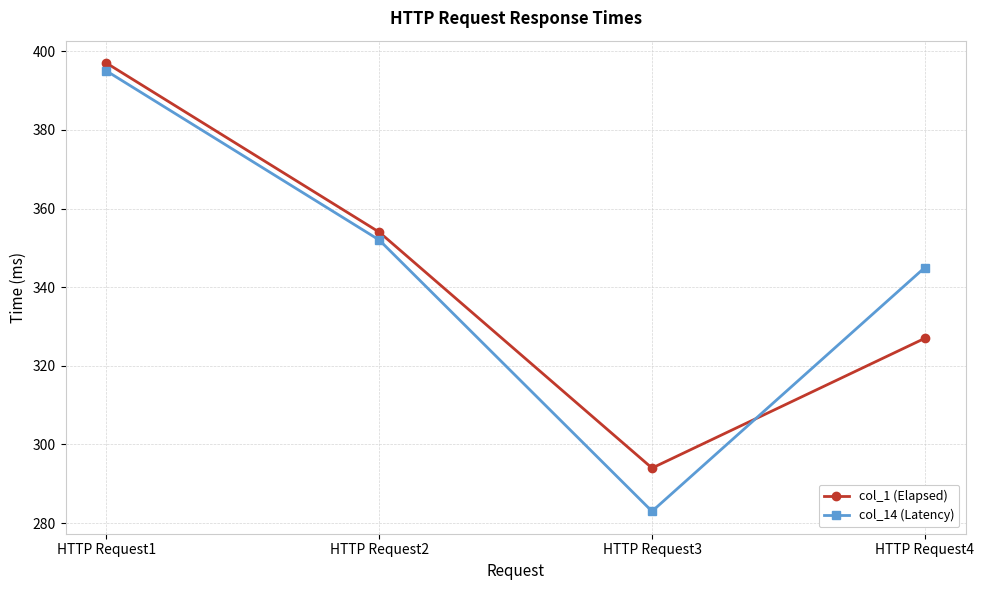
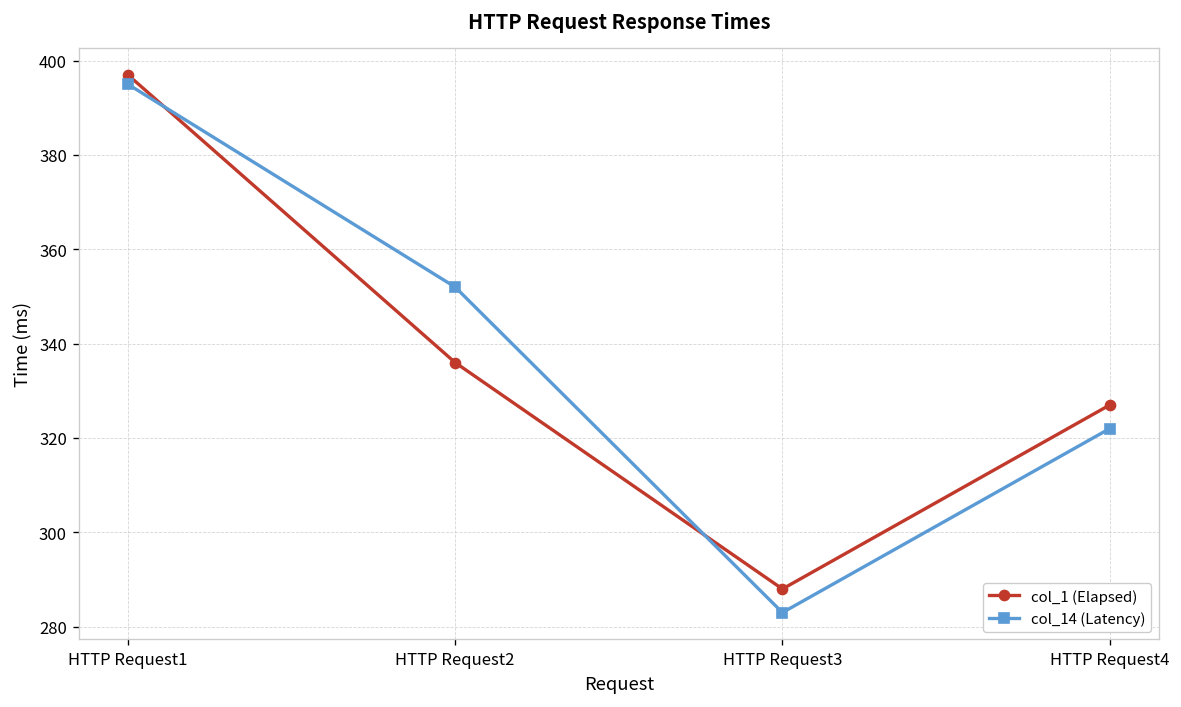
  {
    "col_1 (Elapsed)": {
      "HTTP Request1": 397,
-     "HTTP Request2": 354,
-     "HTTP Request3": 294,
+     "HTTP Request2": 336,
+     "HTTP Request3": 288,
      "HTTP Request4": 327
    },
    "col_14 (Latency)": {
      "HTTP Request1": 395,
      "HTTP Request2": 352,
      "HTTP Request3": 283,
-     "HTTP Request4": 345
+     "HTTP Request4": 322
    }
  }
